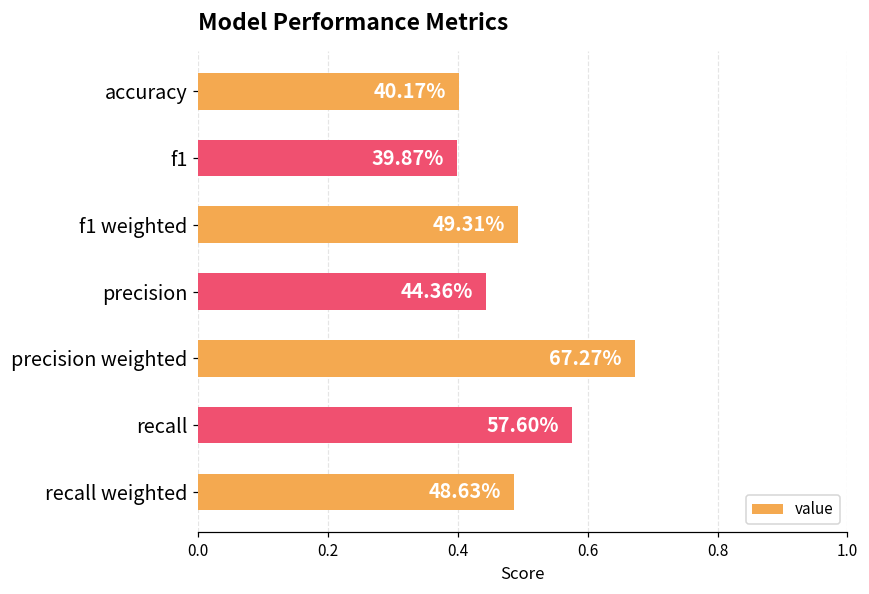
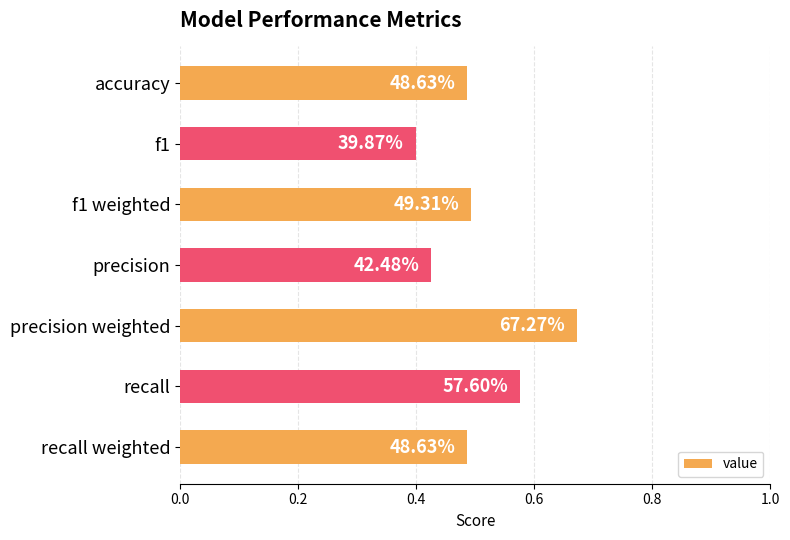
  {
-   "accuracy": "40.17%",
+   "accuracy": "48.63%",
    "f1": "39.87%",
    "f1 weighted": "49.31%",
-   "precision": "44.36%",
+   "precision": "42.48%",
    "precision weighted": "67.27%",
    "recall": "57.60%",
    "recall weighted": "48.63%"
  }
